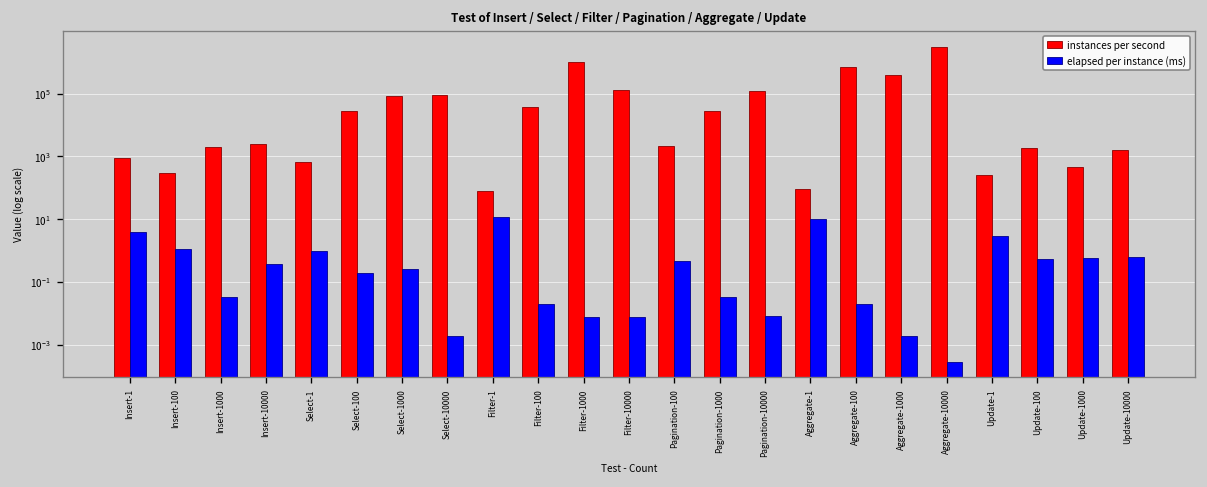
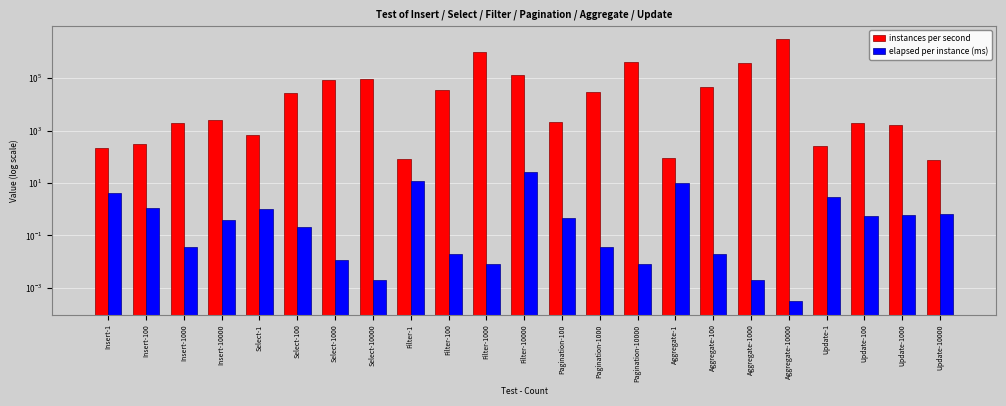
  {
    "instances per second": {
-     "Insert-1": 900,
+     "Insert-1": 200,
      "Insert-100": 300,
      "Insert-1000": 2000,
      "Insert-10000": 3000,
      "Select-1": 700,
      "Select-100": 30000,
      "Select-1000": 80000,
      "Select-10000": 90000,
      "Filter-1": 80,
      "Filter-100": 40000,
      "Filter-1000": 1000000,
      "Filter-10000": 100000,
      "Pagination-100": 2000,
      "Pagination-1000": 30000,
-     "Pagination-10000": 100000,
+     "Pagination-10000": 400000,
      "Aggregate-1": 90,
-     "Aggregate-100": 700000,
+     "Aggregate-100": 50000,
      "Aggregate-1000": 400000,
      "Aggregate-10000": 3000000,
      "Update-1": 300,
      "Update-100": 2000,
-     "Update-1000": 500,
-     "Update-10000": 2000
+     "Update-1000": 2000,
+     "Update-10000": 70
    },
    "elapsed per instance (ms)": {
      "Insert-1": 4,
      "Insert-100": 1.1,
      "Insert-1000": 0.04,
      "Insert-10000": 0.4,
      "Select-1": 1.0,
      "Select-100": 0.2,
-     "Select-1000": 0.3,
+     "Select-1000": 0.011,
      "Select-10000": 0.002,
      "Filter-1": 10,
      "Filter-100": 0.02,
      "Filter-1000": 0.008,
-     "Filter-10000": 0.008,
+     "Filter-10000": 30,
      "Pagination-100": 0.5,
      "Pagination-1000": 0.04,
      "Pagination-10000": 0.008,
      "Aggregate-1": 10,
      "Aggregate-100": 0.02,
      "Aggregate-1000": 0.002,
      "Aggregate-10000": 0.0003,
      "Update-1": 3,
      "Update-100": 0.5,
      "Update-1000": 0.6,
      "Update-10000": 0.6
    }
  }
